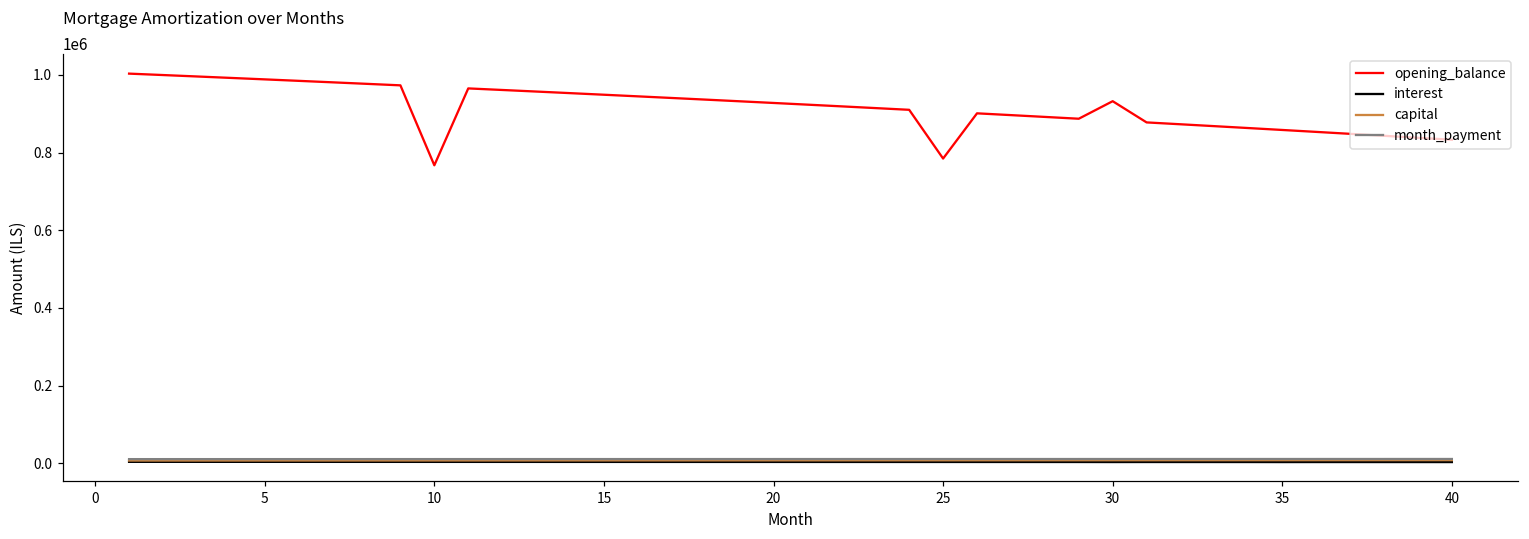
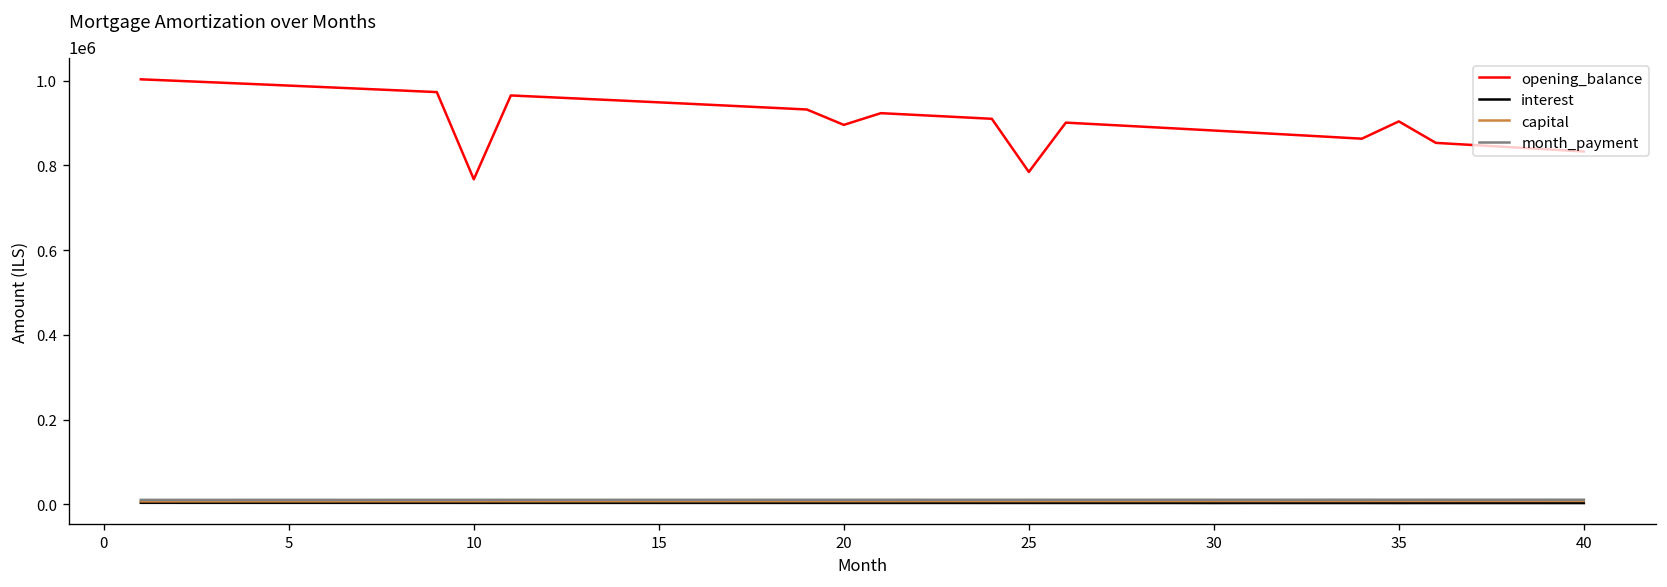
  {
    "opening_balance": {
      "5": 990000,
      "10": 770000,
      "15": 950000,
-     "20": 930000,
+     "20": 900000,
      "25": 780000,
-     "30": 930000,
-     "35": 860000
+     "30": 880000,
+     "35": 900000
    }
  }
